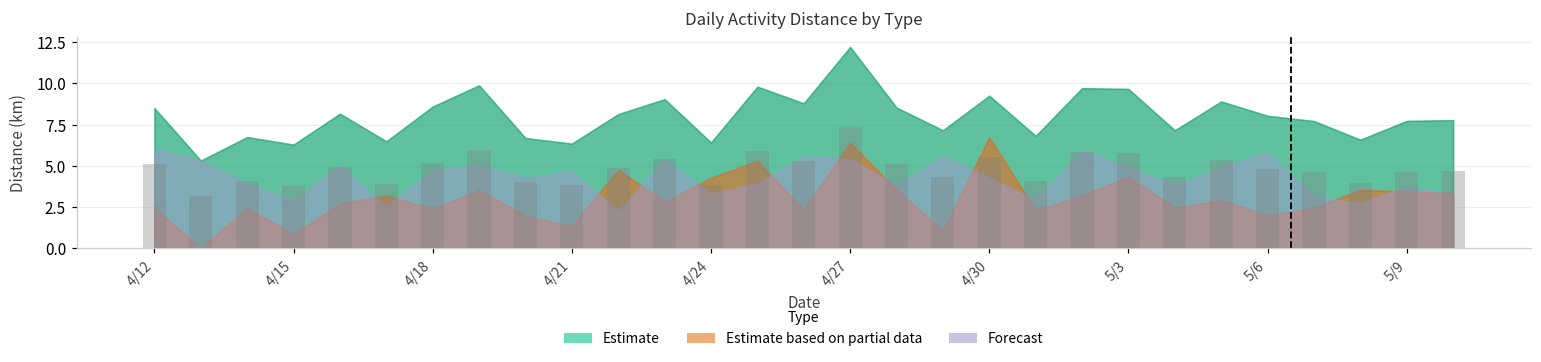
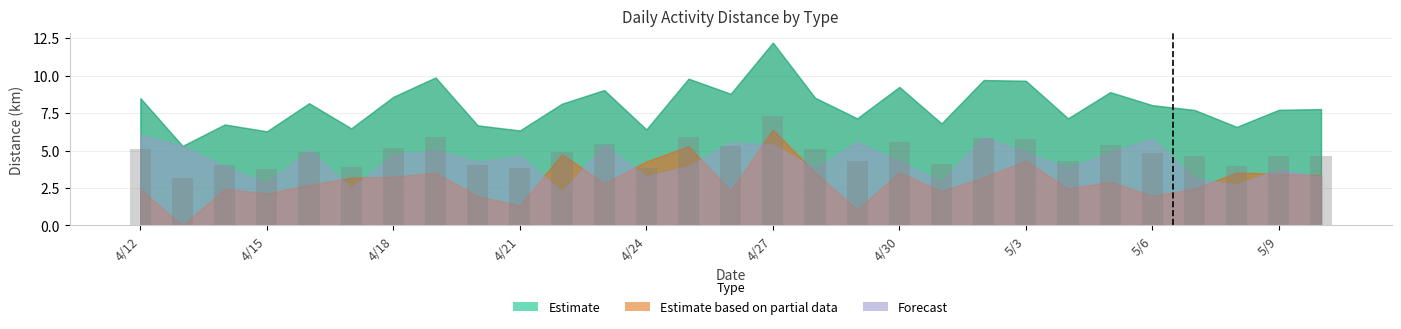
  {
    "Estimate based on partial data": {
      "4/12": 2.4,
-     "4/15": 0.9,
-     "4/18": 2.4,
+     "4/15": 2.1,
+     "4/18": 3.3,
      "4/21": 1.3,
      "4/24": 4.3,
      "4/27": 6.4,
-     "4/30": 6.7,
+     "4/30": 3.6,
      "5/3": 4.3,
      "5/6": 2.0,
      "5/9": 3.5
    }
  }
